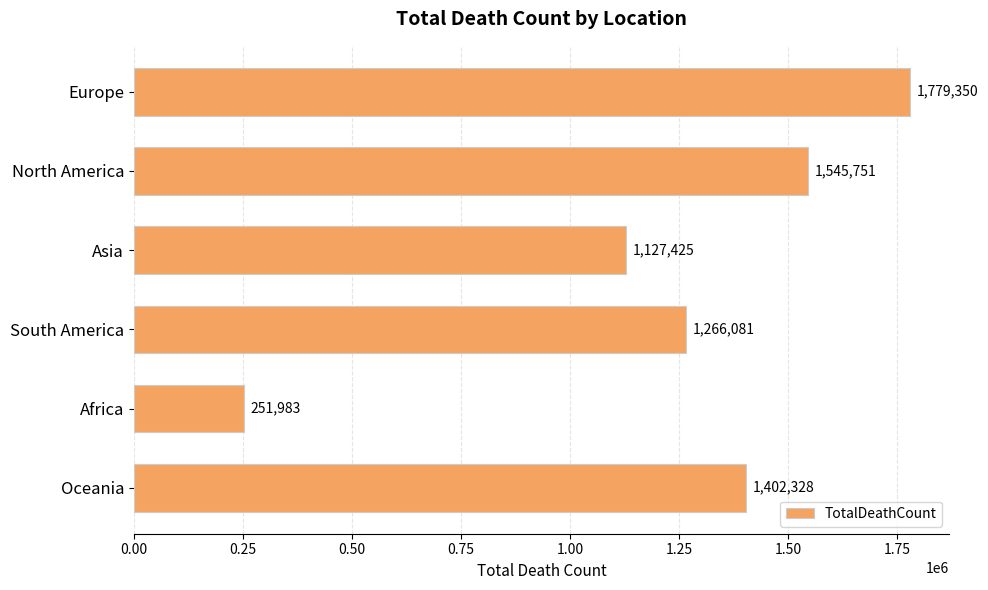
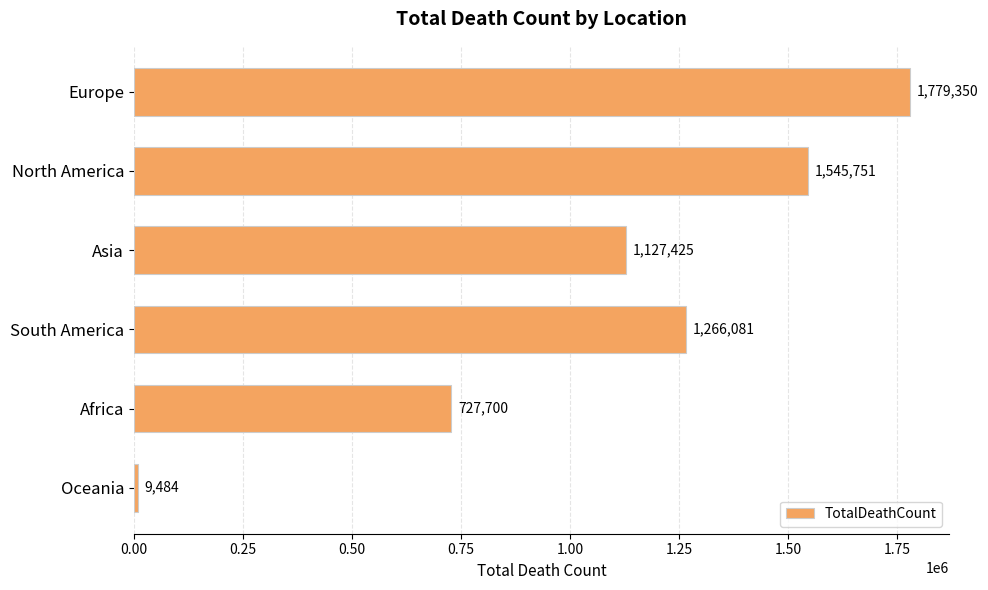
  {
    "Europe": "1,779,350",
    "North America": "1,545,751",
    "Asia": "1,127,425",
    "South America": "1,266,081",
-   "Africa": "251,983",
-   "Oceania": "1,402,328"
+   "Africa": "727,700",
+   "Oceania": "9,484"
  }
